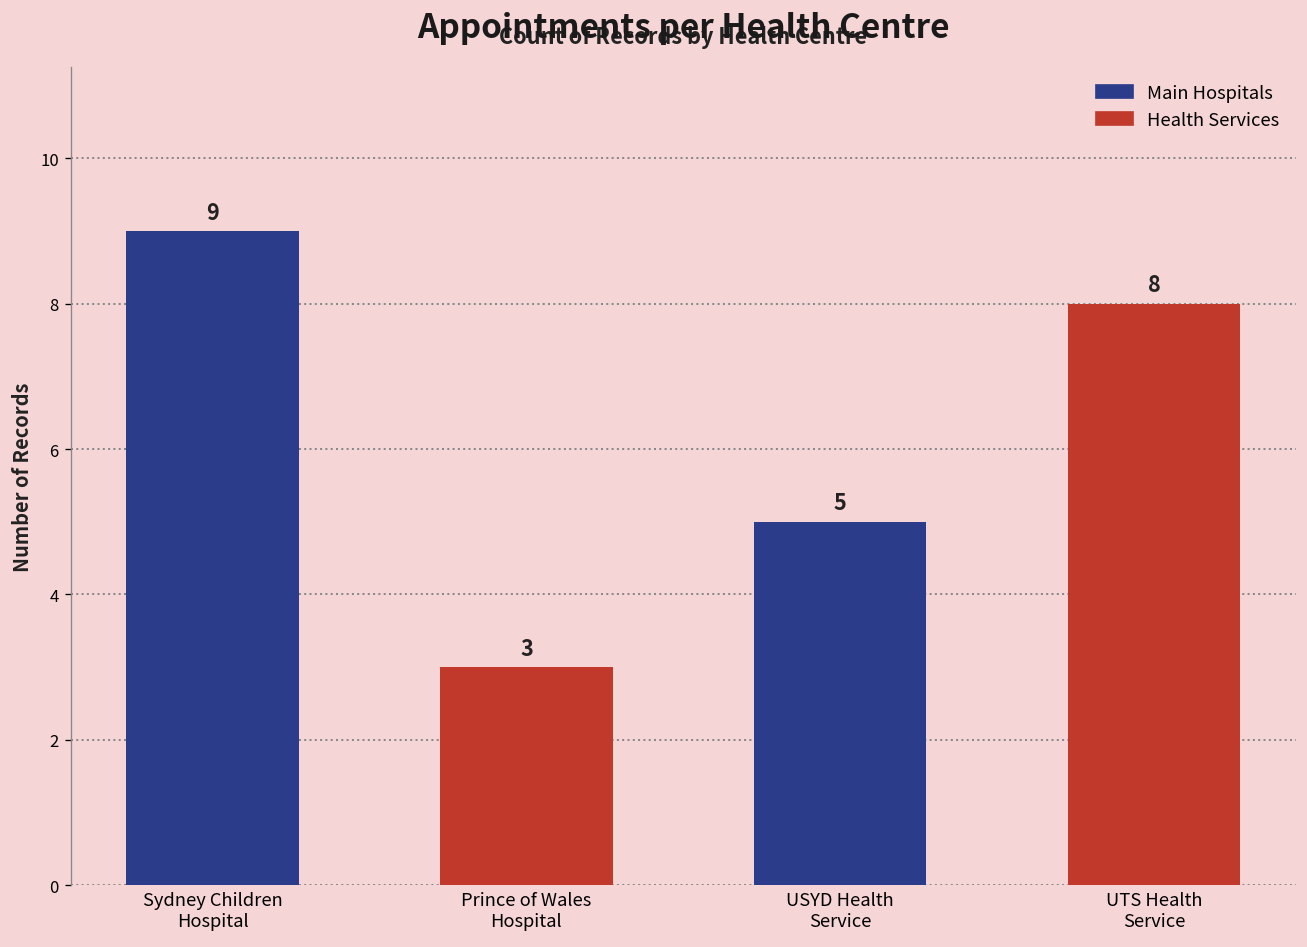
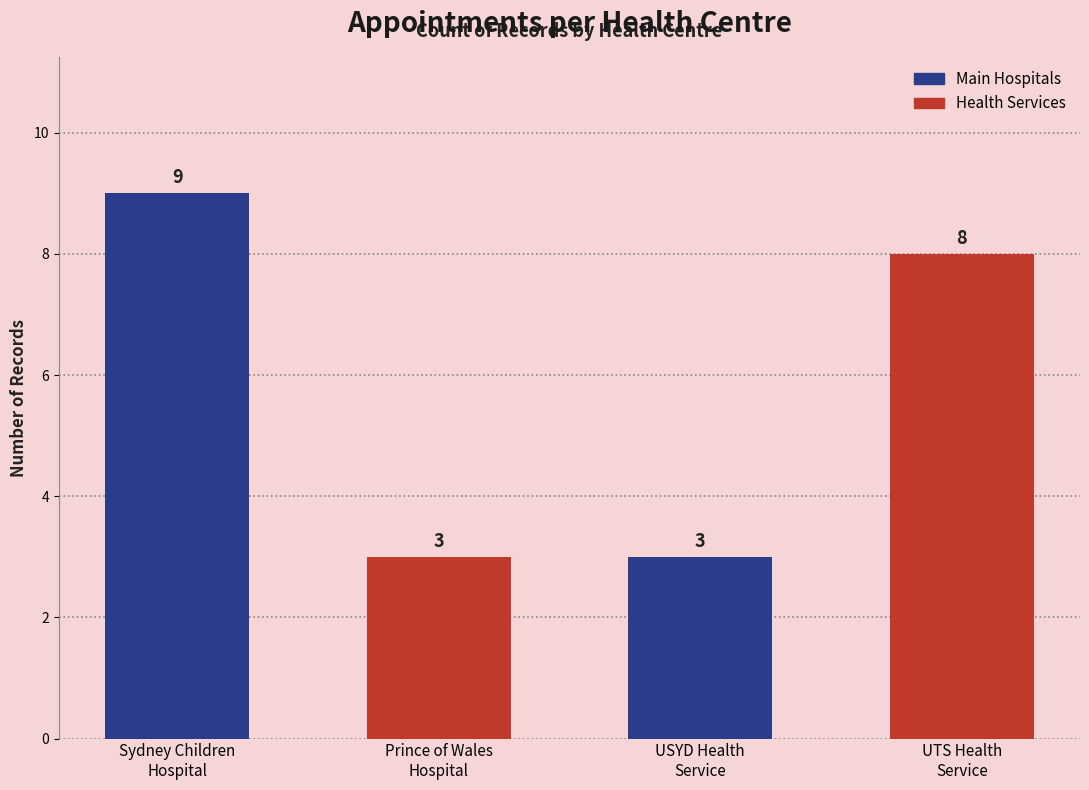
  {
    "Sydney Children Hospital": 9,
    "Prince of Wales Hospital": 3,
-   "USYD Health Service": 5,
+   "USYD Health Service": 3,
    "UTS Health Service": 8
  }
